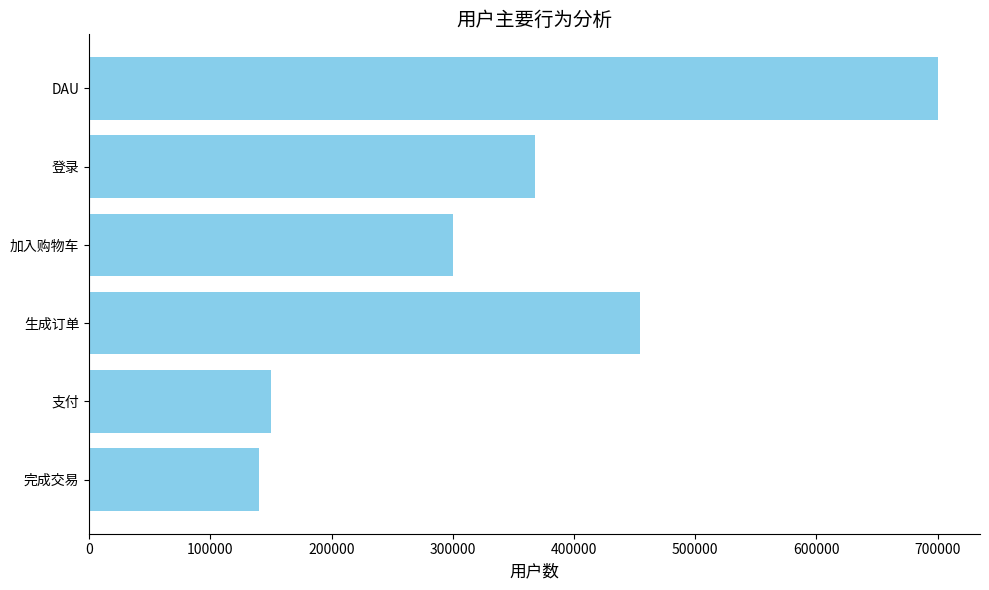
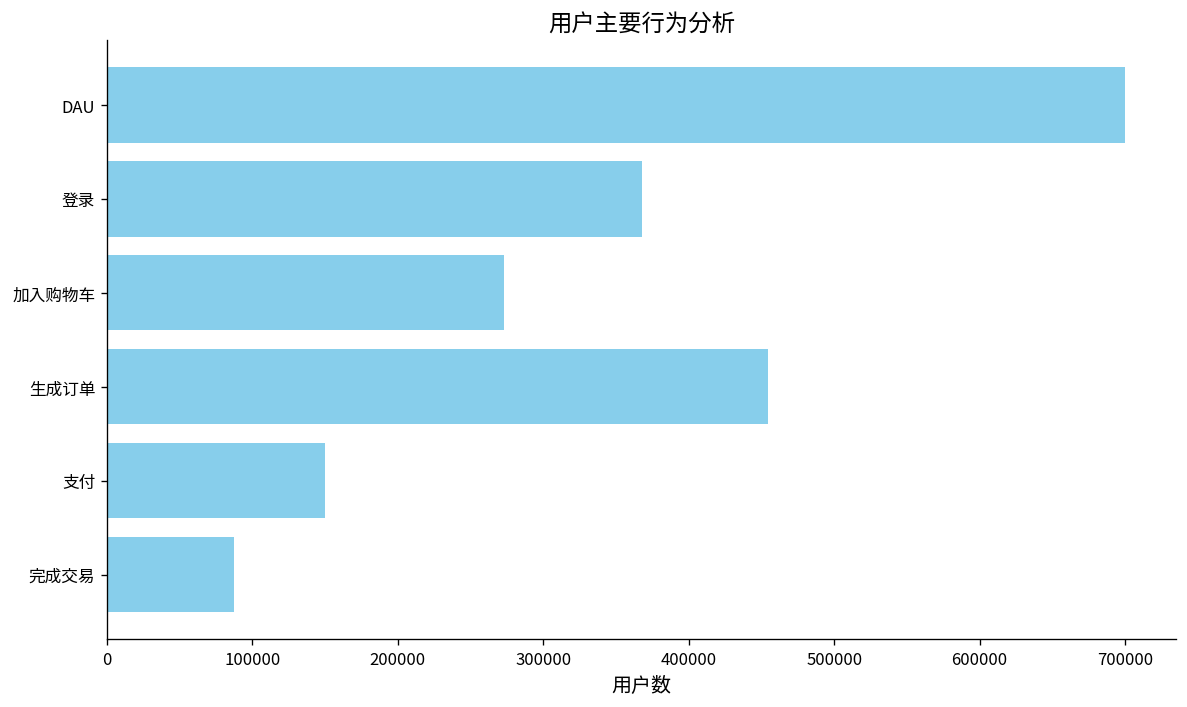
  {
    "DAU": 700000,
    "登录": 368000,
-   "加入购物车": 300000,
+   "加入购物车": 273000,
    "生成订单": 454000,
    "支付": 150000,
-   "完成交易": 140000
+   "完成交易": 87000
  }
